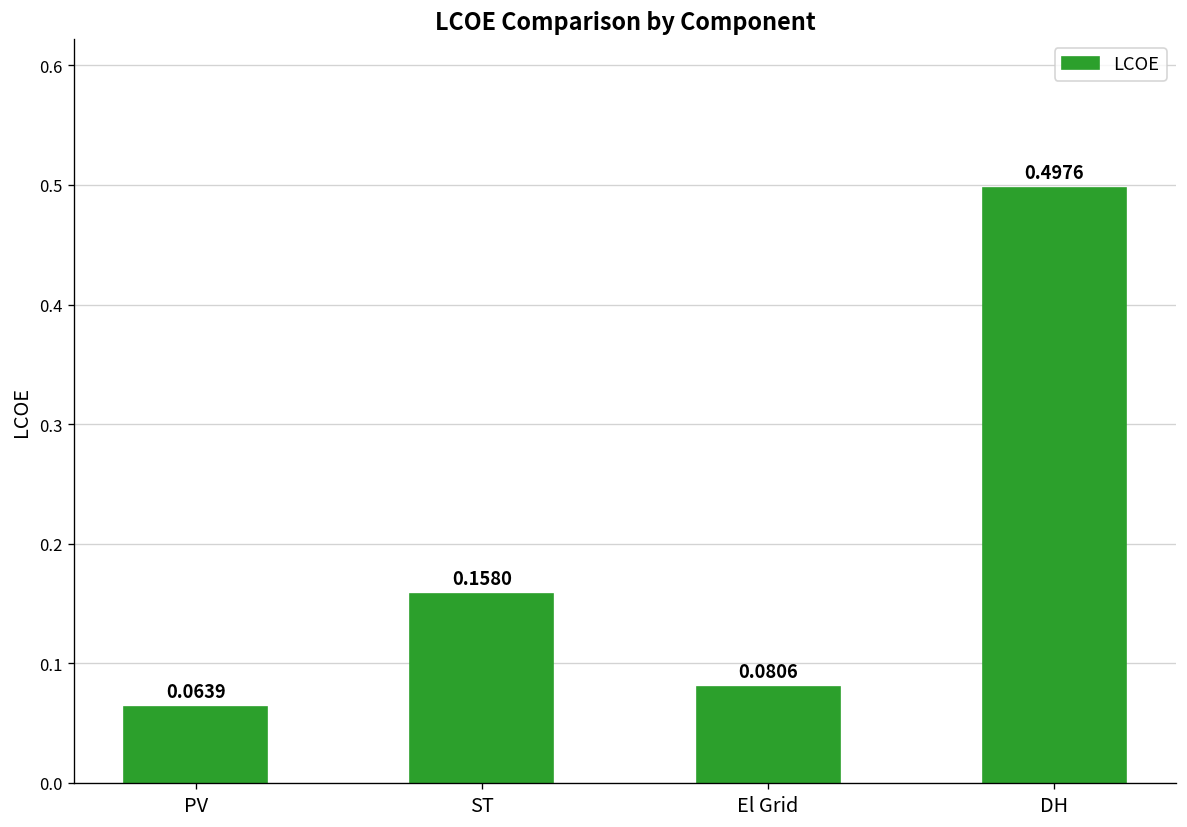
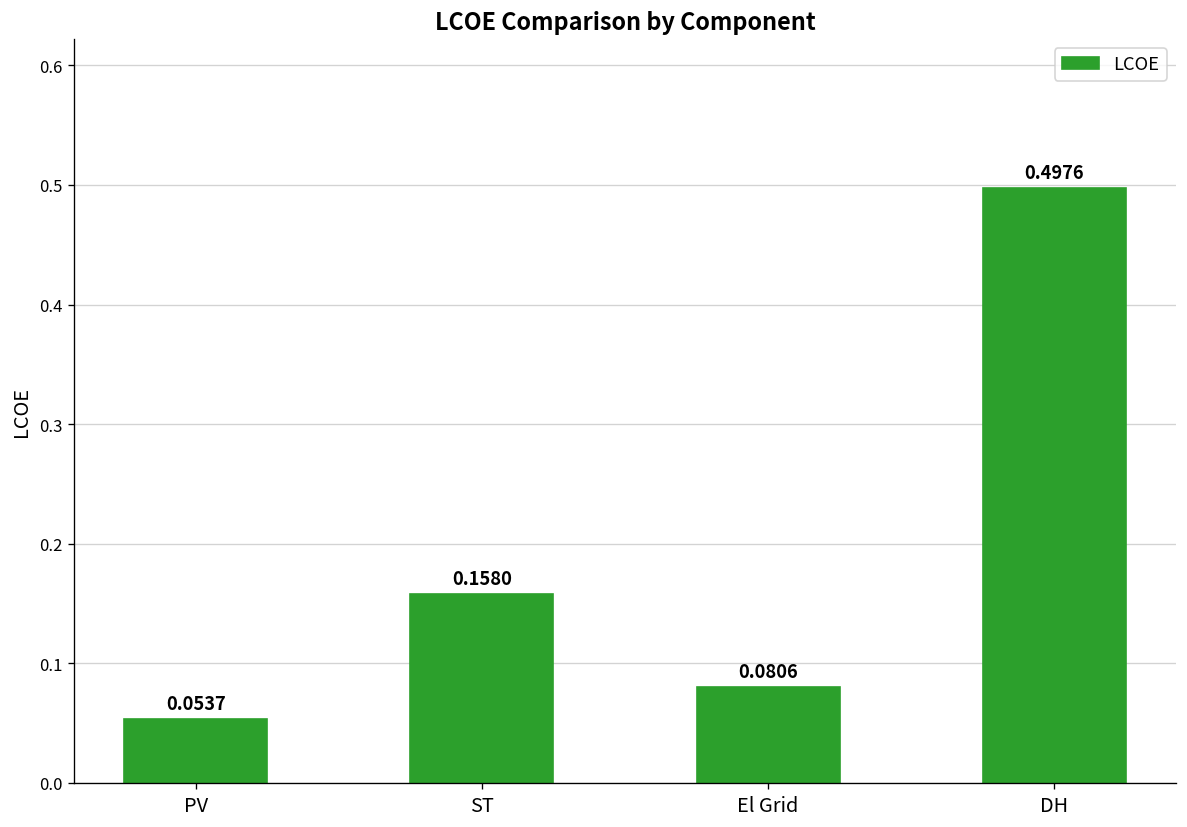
  {
-   "PV": 0.0639,
+   "PV": 0.0537,
    "ST": 0.1580,
    "El Grid": 0.0806,
    "DH": 0.4976
  }
